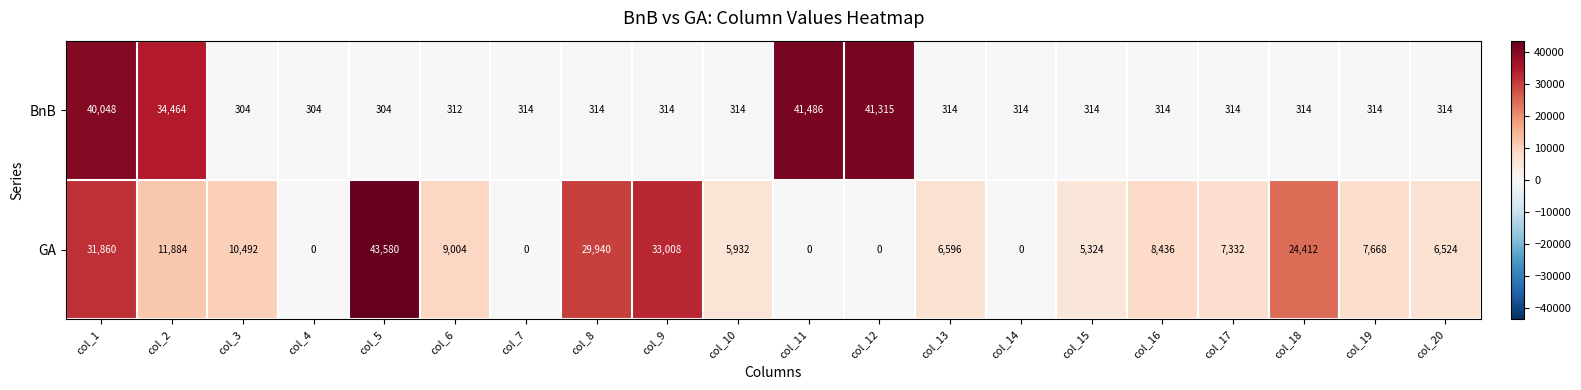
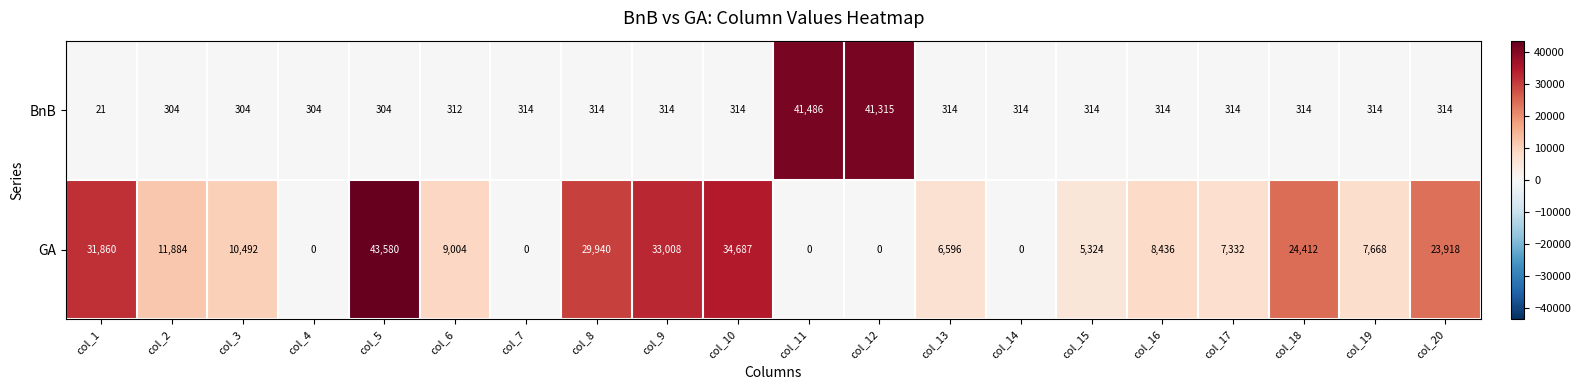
  {
    "BnB": {
-     "col_1": "40,048",
-     "col_2": "34,464",
+     "col_1": "21",
+     "col_2": "304",
      "col_3": "304",
      "col_4": "304",
      "col_5": "304",
      "col_6": "312",
      "col_7": "314",
      "col_8": "314",
      "col_9": "314",
      "col_10": "314",
      "col_11": "41,486",
      "col_12": "41,315",
      "col_13": "314",
      "col_14": "314",
      "col_15": "314",
      "col_16": "314",
      "col_17": "314",
      "col_18": "314",
      "col_19": "314",
      "col_20": "314"
    },
    "GA": {
      "col_1": "31,860",
      "col_2": "11,884",
      "col_3": "10,492",
      "col_4": "0",
      "col_5": "43,580",
      "col_6": "9,004",
      "col_7": "0",
      "col_8": "29,940",
      "col_9": "33,008",
-     "col_10": "5,932",
+     "col_10": "34,687",
      "col_11": "0",
      "col_12": "0",
      "col_13": "6,596",
      "col_14": "0",
      "col_15": "5,324",
      "col_16": "8,436",
      "col_17": "7,332",
      "col_18": "24,412",
      "col_19": "7,668",
-     "col_20": "6,524"
+     "col_20": "23,918"
    }
  }
